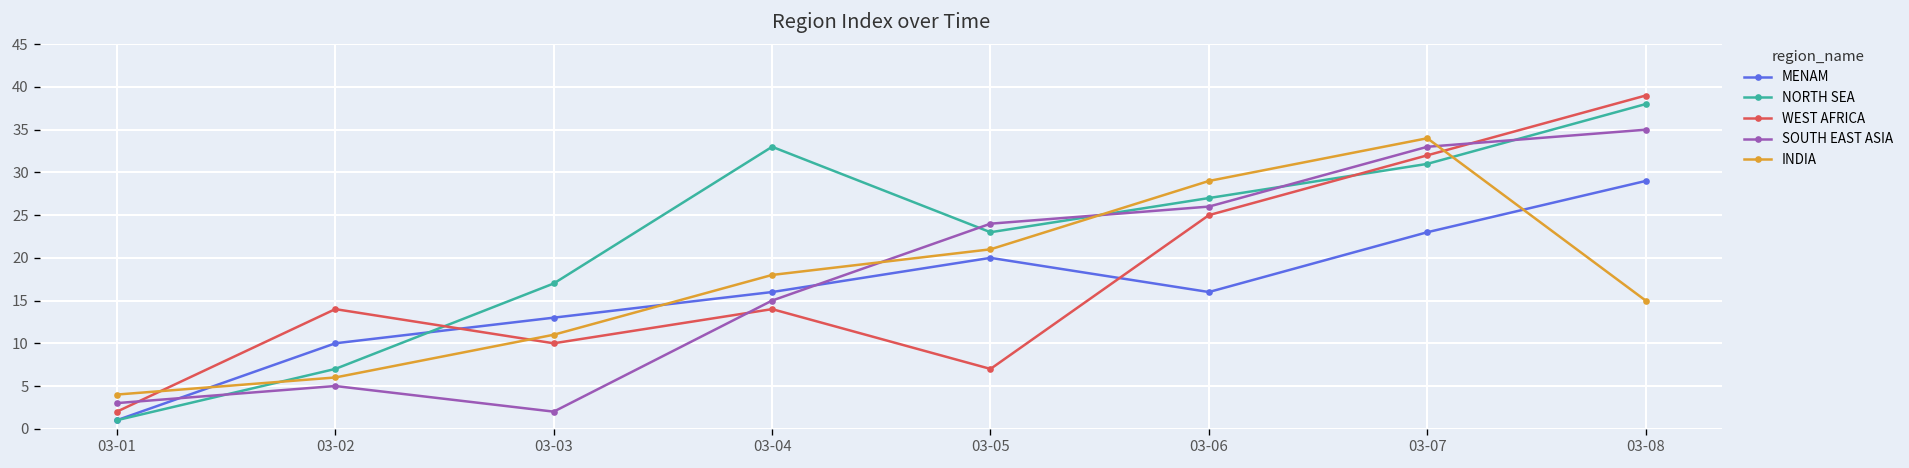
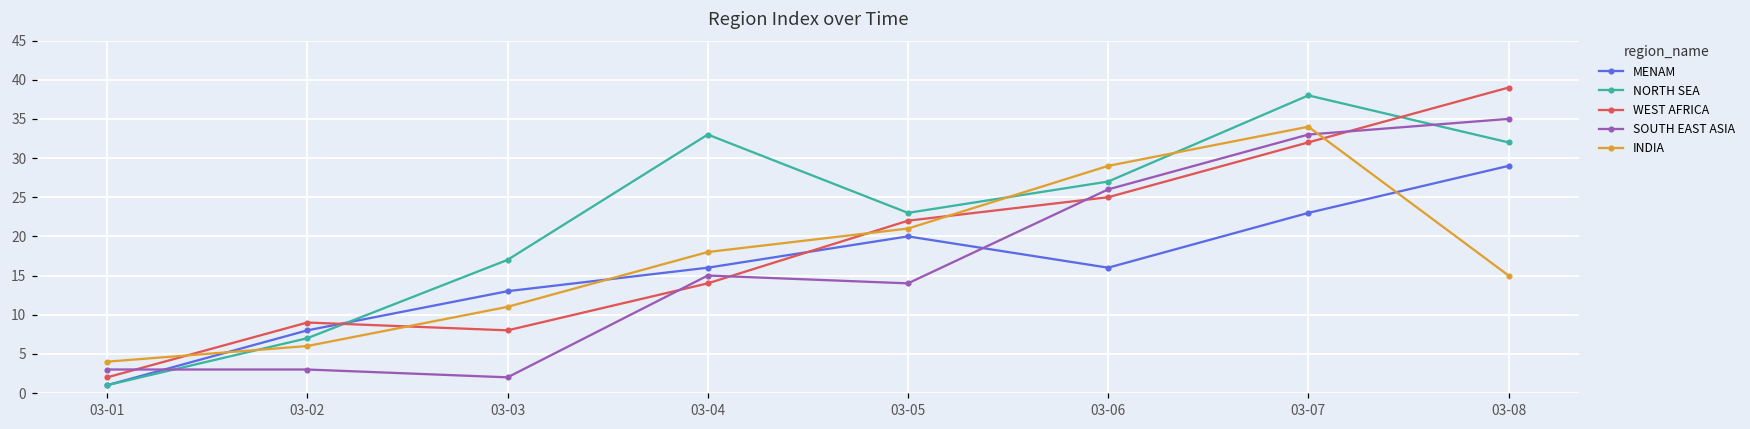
  {
    "MENAM": {
-     "03-02": 10,
+     "03-02": 8,
      "03-03": 13,
      "03-04": 16,
      "03-05": 20,
      "03-06": 16,
      "03-07": 23,
      "03-08": 29
    },
    "NORTH SEA": {
      "03-02": 7,
      "03-03": 17,
      "03-04": 33,
      "03-05": 23,
      "03-06": 27,
-     "03-07": 31,
-     "03-08": 38
+     "03-07": 38,
+     "03-08": 32
    },
    "WEST AFRICA": {
      "03-01": 2,
-     "03-02": 14,
-     "03-03": 10,
+     "03-02": 9,
+     "03-03": 8,
      "03-04": 14,
-     "03-05": 7,
+     "03-05": 22,
      "03-06": 25,
      "03-07": 32,
      "03-08": 39
    },
    "SOUTH EAST ASIA": {
      "03-01": 3,
-     "03-02": 5,
+     "03-02": 3,
      "03-03": 2,
      "03-04": 15,
-     "03-05": 24,
+     "03-05": 14,
      "03-06": 26,
      "03-07": 33,
      "03-08": 35
    },
    "INDIA": {
      "03-01": 4,
      "03-02": 6,
      "03-03": 11,
      "03-04": 18,
      "03-05": 21,
      "03-06": 29,
      "03-07": 34,
      "03-08": 15
    }
  }
